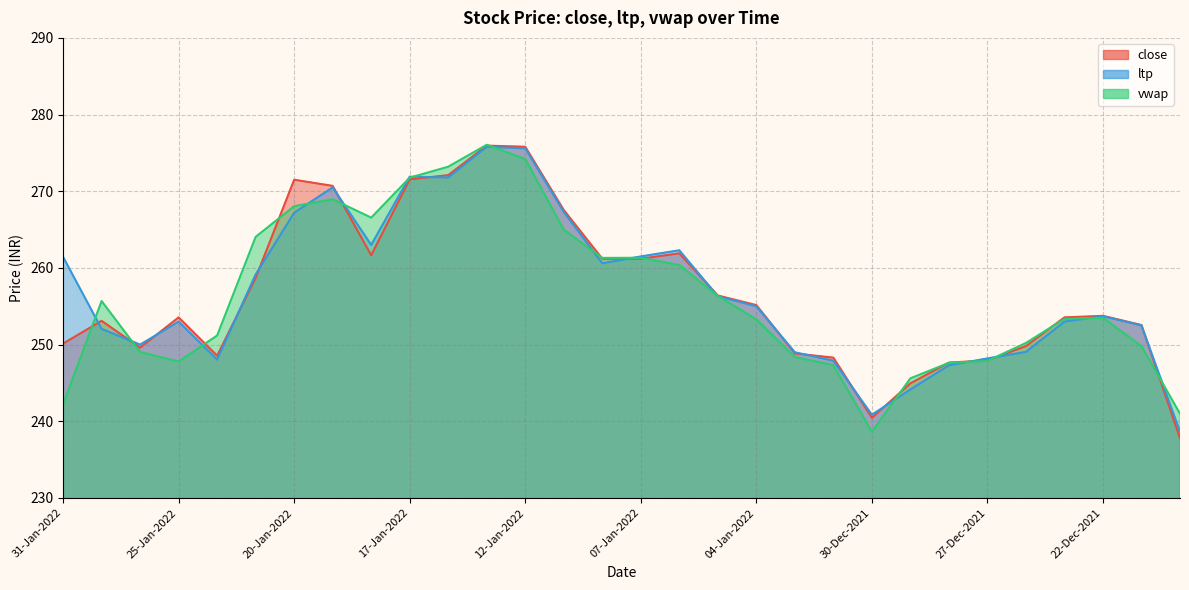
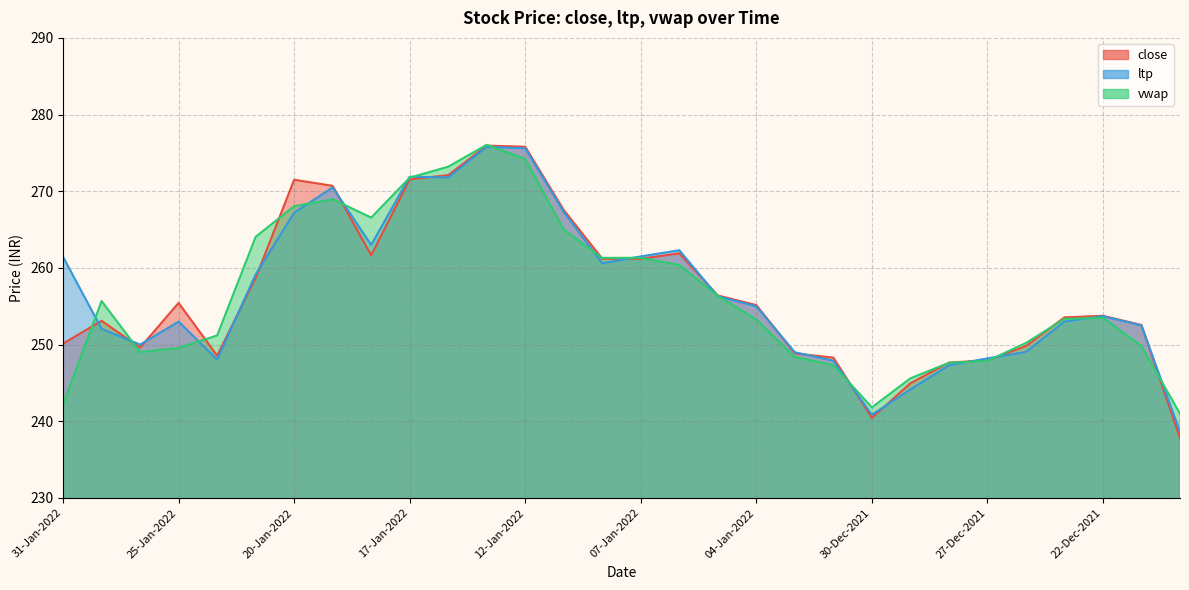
  {
    "close": {
      "31-Jan-2022": 250,
-     "25-Jan-2022": 254,
+     "25-Jan-2022": 255,
      "20-Jan-2022": 272,
      "30-Dec-2021": 240
    },
    "ltp": {
      "31-Jan-2022": 261,
      "25-Jan-2022": 253,
      "20-Jan-2022": 267,
      "30-Dec-2021": 241
    },
    "vwap": {
      "31-Jan-2022": 242,
-     "25-Jan-2022": 248,
+     "25-Jan-2022": 250,
      "20-Jan-2022": 268,
      "12-Jan-2022": 274,
      "04-Jan-2022": 253,
-     "30-Dec-2021": 239
+     "30-Dec-2021": 242
    }
  }
